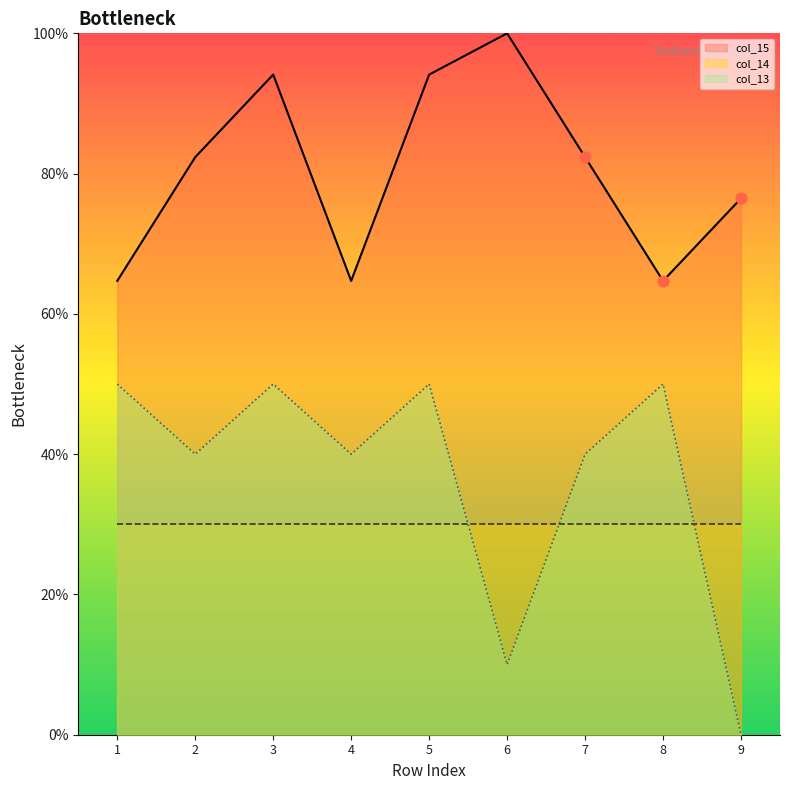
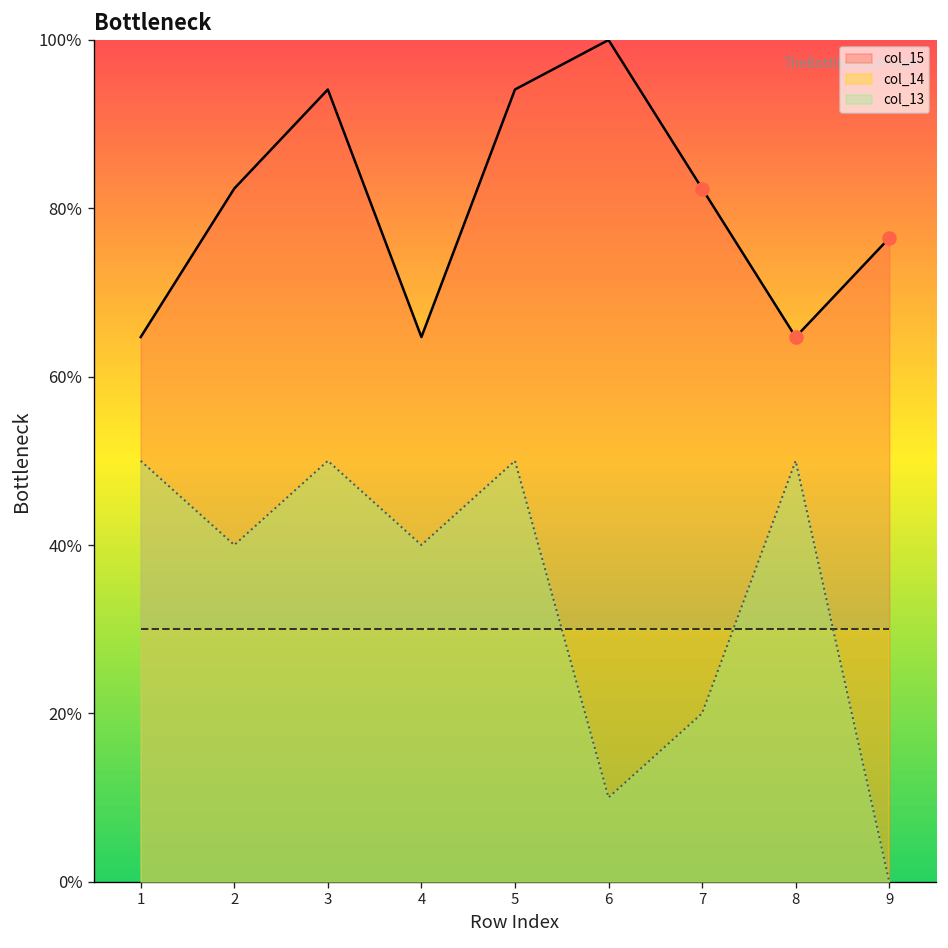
  {
    "col_14": {
      "1": "30%",
      "2": "30%",
      "3": "30%",
      "4": "30%",
      "5": "30%",
      "6": "30%",
      "7": "30%",
      "8": "30%",
      "9": "30%"
    },
    "col_13": {
      "1": "50%",
      "2": "40%",
      "3": "50%",
      "4": "40%",
      "5": "50%",
      "6": "10%",
-     "7": "40%",
+     "7": "20%",
      "8": "50%",
      "9": "0%"
    }
  }
